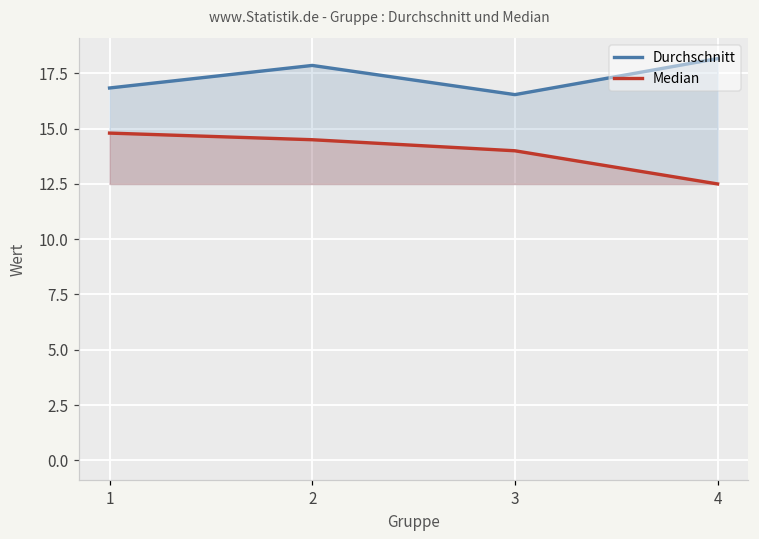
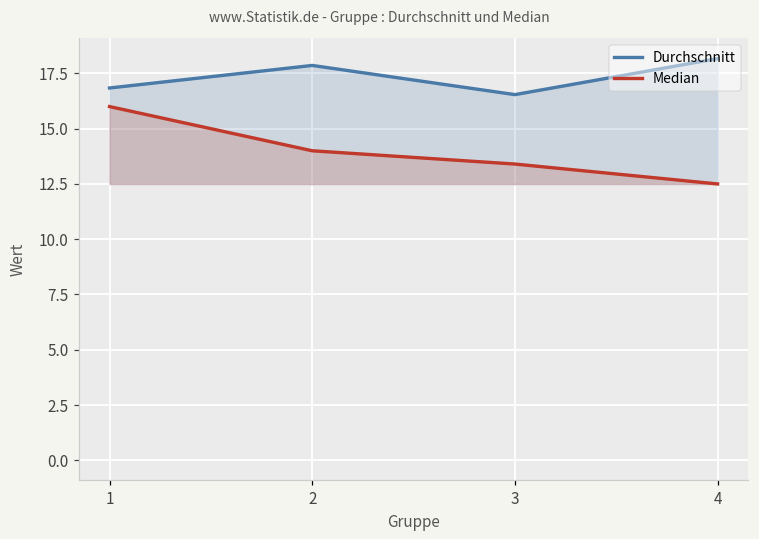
  {
    "Durchschnitt": {
      "1": 16.8,
      "2": 17.9,
      "3": 16.5
    },
    "Median": {
-     "1": 14.8,
-     "2": 14.5,
-     "3": 14.0,
+     "1": 16.0,
+     "2": 14.0,
+     "3": 13.4,
      "4": 12.5
    }
  }
